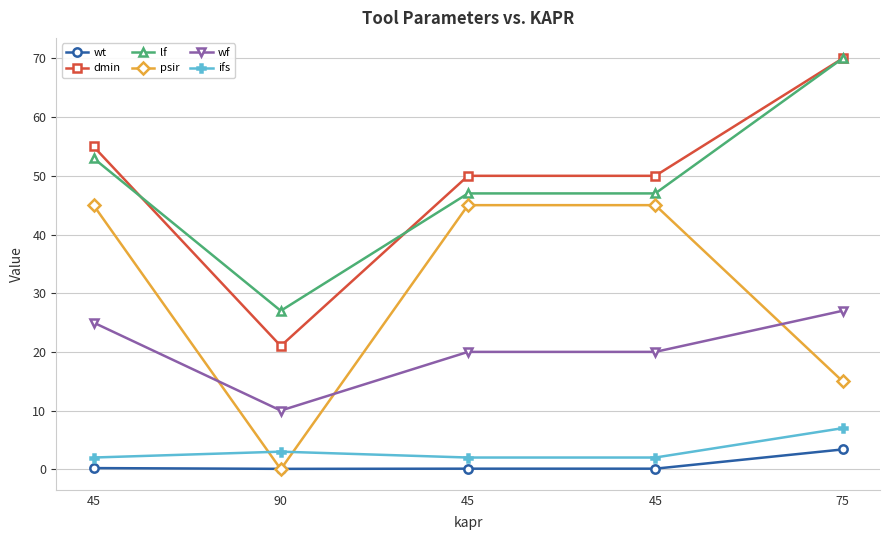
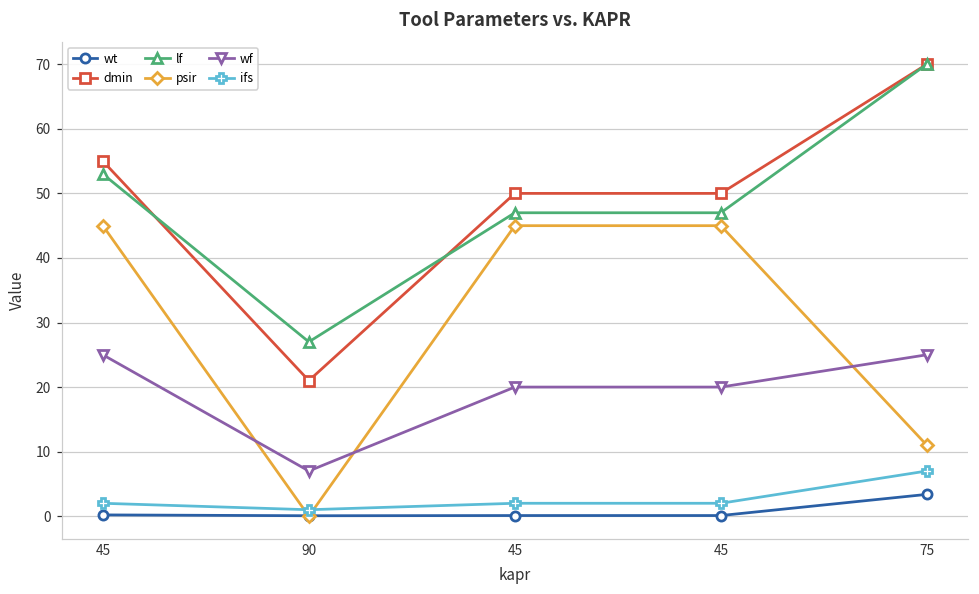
  {
    "wt": {
      "75": 3
    },
    "dmin": {
      "90": 21
    },
    "lf": {
      "90": 27
    },
    "psir": {
-     "75": 15
+     "75": 11
    },
    "wf": {
-     "90": 10,
-     "75": 27
+     "90": 7,
+     "75": 25
    },
    "ifs": {
-     "90": 3,
+     "90": 1,
      "75": 7
    }
  }
